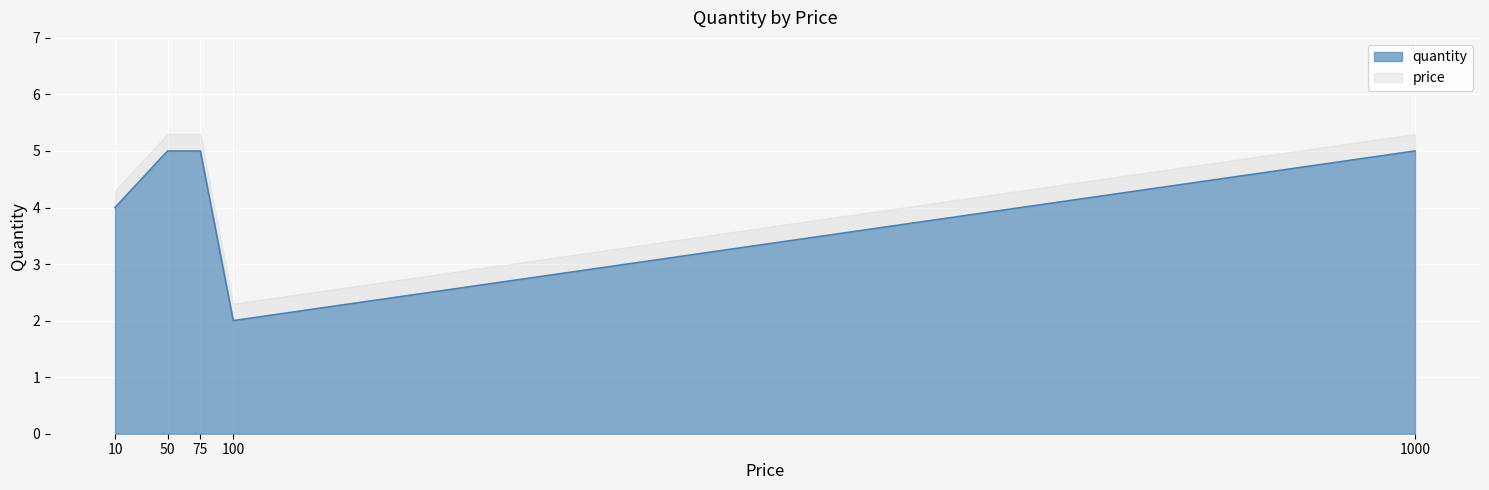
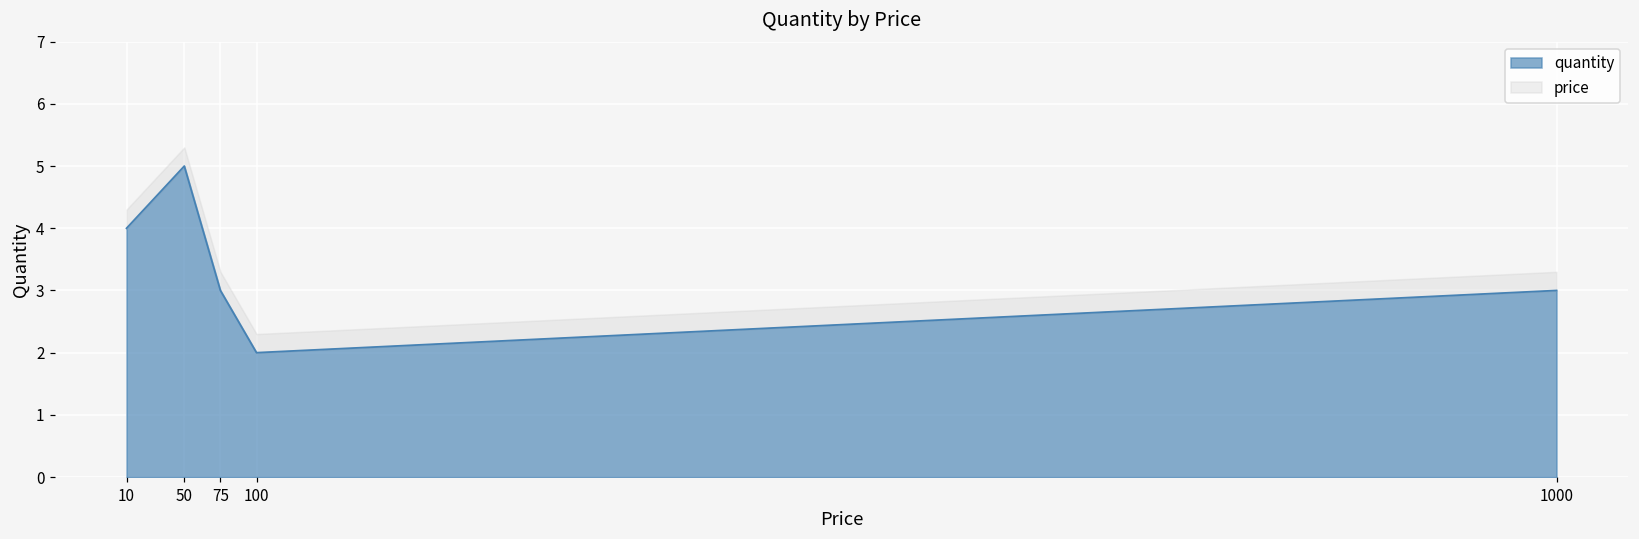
  {
    "quantity": {
      "10": 4,
      "50": 5,
-     "75": 5,
+     "75": 3,
      "100": 2,
-     "1000": 5
+     "1000": 3
    },
    "price": {
      "10": 0.3,
      "50": 0.3,
      "75": 0.3,
      "100": 0.3,
      "1000": 0.3
    }
  }
